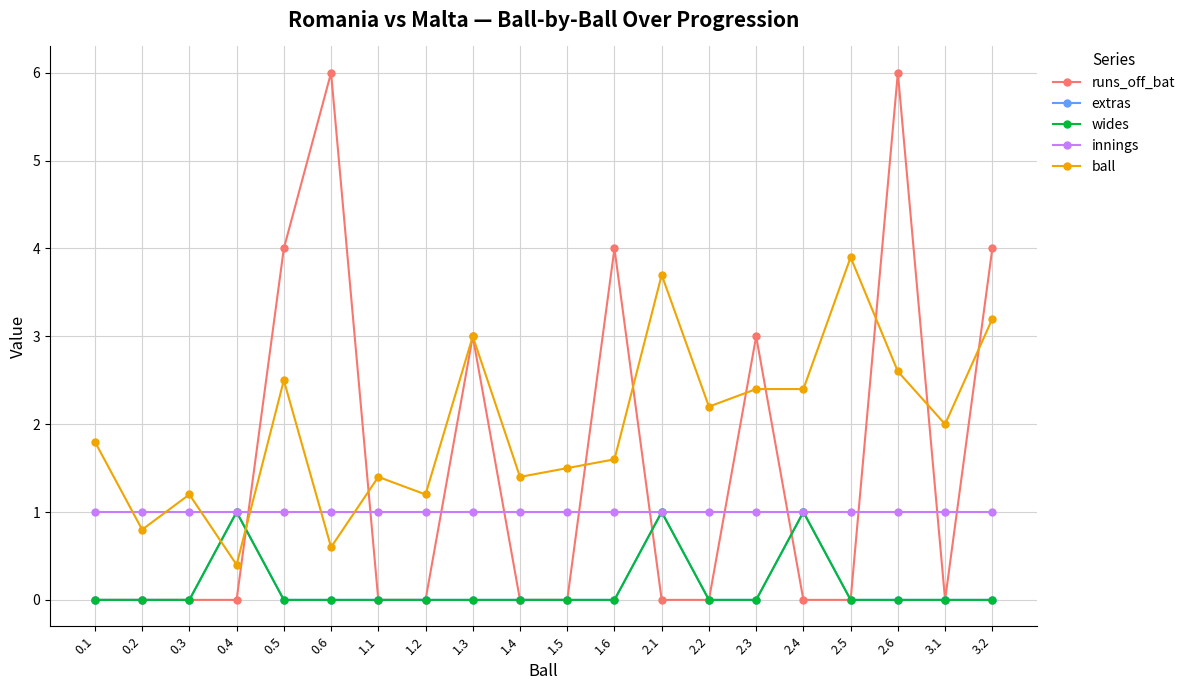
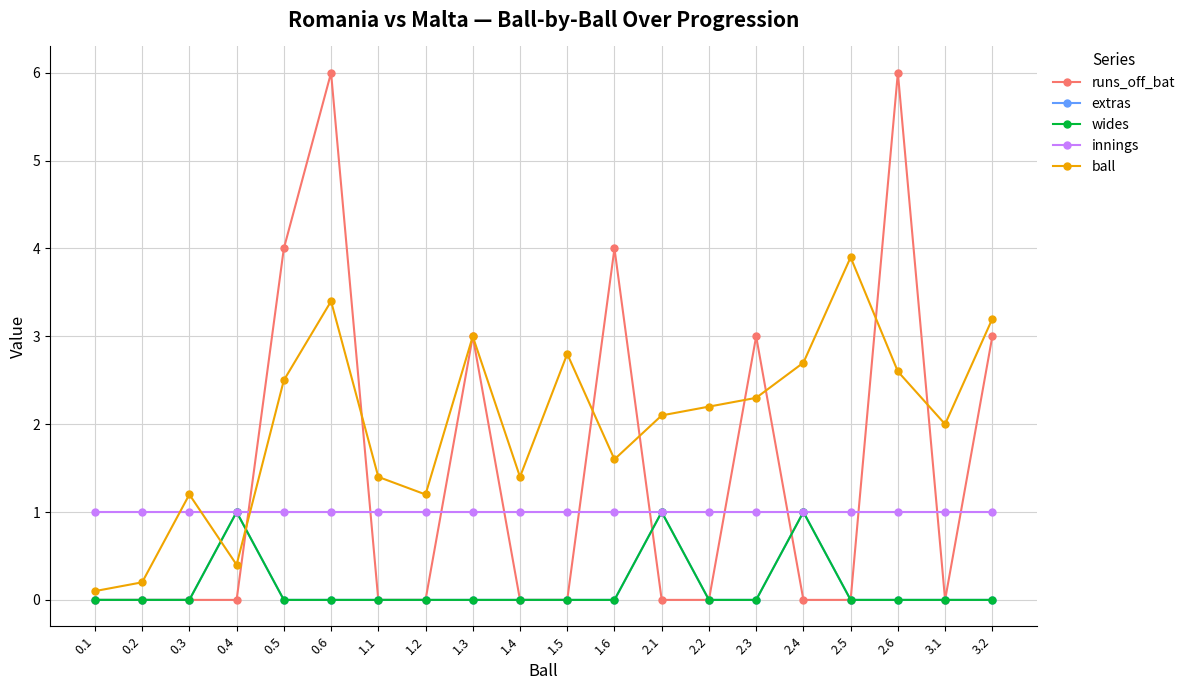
  {
    "runs_off_bat": {
      "0.4": 0,
      "0.5": 4,
      "0.6": 6,
      "1.6": 4,
      "2.1": 0,
      "2.3": 3,
      "2.4": 0,
      "2.6": 6,
-     "3.2": 4
+     "3.2": 3
    },
    "wides": {
      "0.5": 0.0,
      "0.6": 0.0,
      "1.3": 0.0,
      "1.6": 0.0,
      "2.3": 0.0,
      "2.6": 0.0,
      "3.2": 0.0
    },
    "innings": {
      "0.1": 1.0,
      "0.2": 1.0,
      "0.3": 1.0,
      "0.5": 1.0,
      "0.6": 1.0,
      "1.1": 1.0,
      "1.2": 1.0,
      "1.3": 1.0,
      "1.4": 1.0,
      "1.5": 1.0,
      "1.6": 1.0,
      "2.2": 1.0,
      "2.3": 1.0,
      "2.5": 1.0,
      "2.6": 1.0,
      "3.1": 1.0,
      "3.2": 1.0
    },
    "ball": {
-     "0.1": 1.8,
-     "0.2": 0.8,
+     "0.1": 0.1,
+     "0.2": 0.2,
      "0.3": 1.2,
      "0.4": 0.4,
      "0.5": 2.5,
-     "0.6": 0.6,
+     "0.6": 3.4,
      "1.1": 1.4,
      "1.2": 1.2,
      "1.4": 1.4,
-     "1.5": 1.5,
+     "1.5": 2.8,
      "1.6": 1.6,
-     "2.1": 3.7,
+     "2.1": 2.1,
      "2.2": 2.2,
-     "2.3": 2.4,
-     "2.4": 2.4,
+     "2.3": 2.3,
+     "2.4": 2.7,
      "2.5": 3.9,
      "2.6": 2.6,
      "3.1": 2.0,
      "3.2": 3.2
    }
  }
